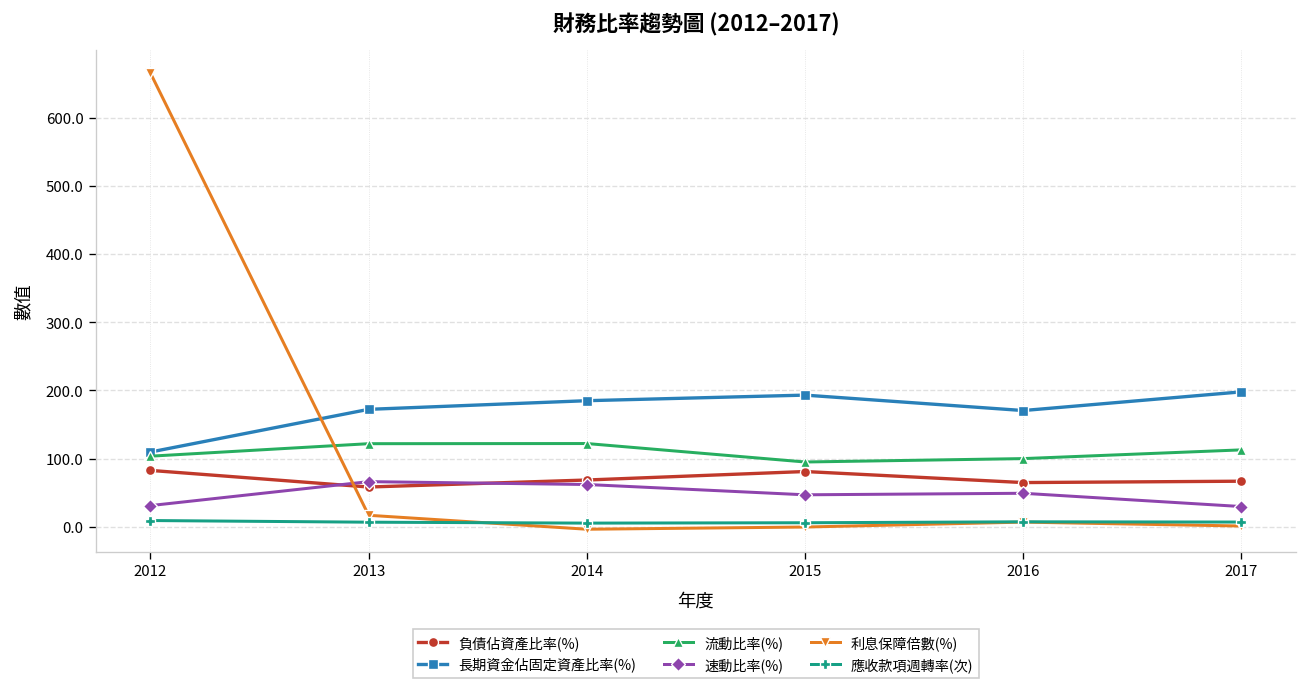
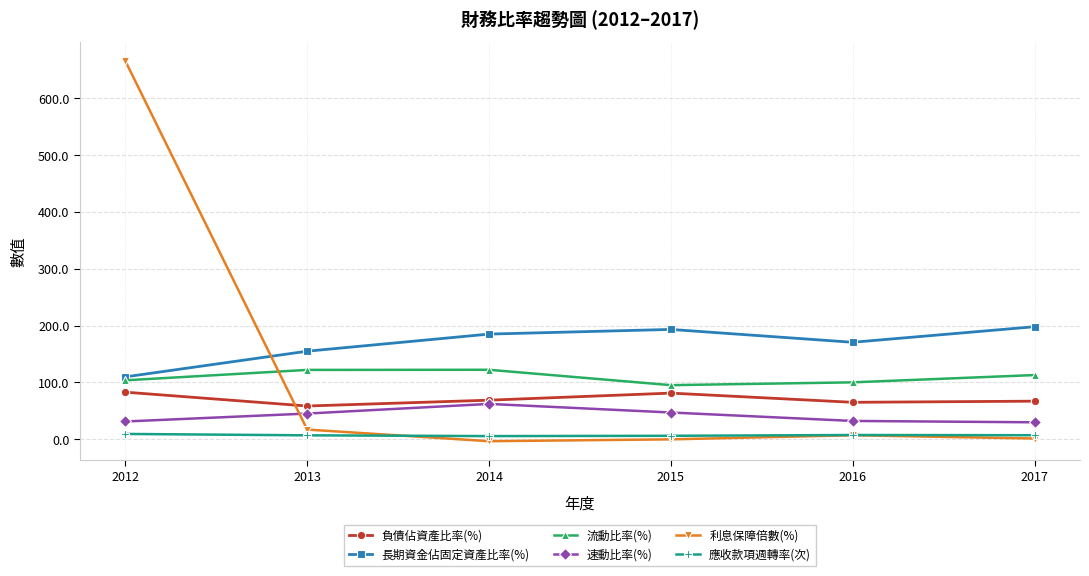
  {
    "負債佔資產比率(%)": {
      "2012": 80,
      "2013": 60,
      "2014": 70,
      "2015": 80,
      "2016": 60,
      "2017": 70
    },
    "長期資金佔固定資產比率(%)": {
      "2012": 110,
-     "2013": 170,
+     "2013": 150,
      "2014": 180,
      "2015": 190,
      "2016": 170,
      "2017": 200
    },
    "速動比率(%)": {
      "2012": 30,
-     "2013": 70,
+     "2013": 50,
      "2014": 60,
      "2015": 50,
-     "2016": 50,
+     "2016": 30,
      "2017": 30
    },
    "利息保障倍數(%)": {
      "2012": 670,
      "2013": 20,
      "2014": 0,
      "2015": 0,
      "2017": 0
    }
  }
